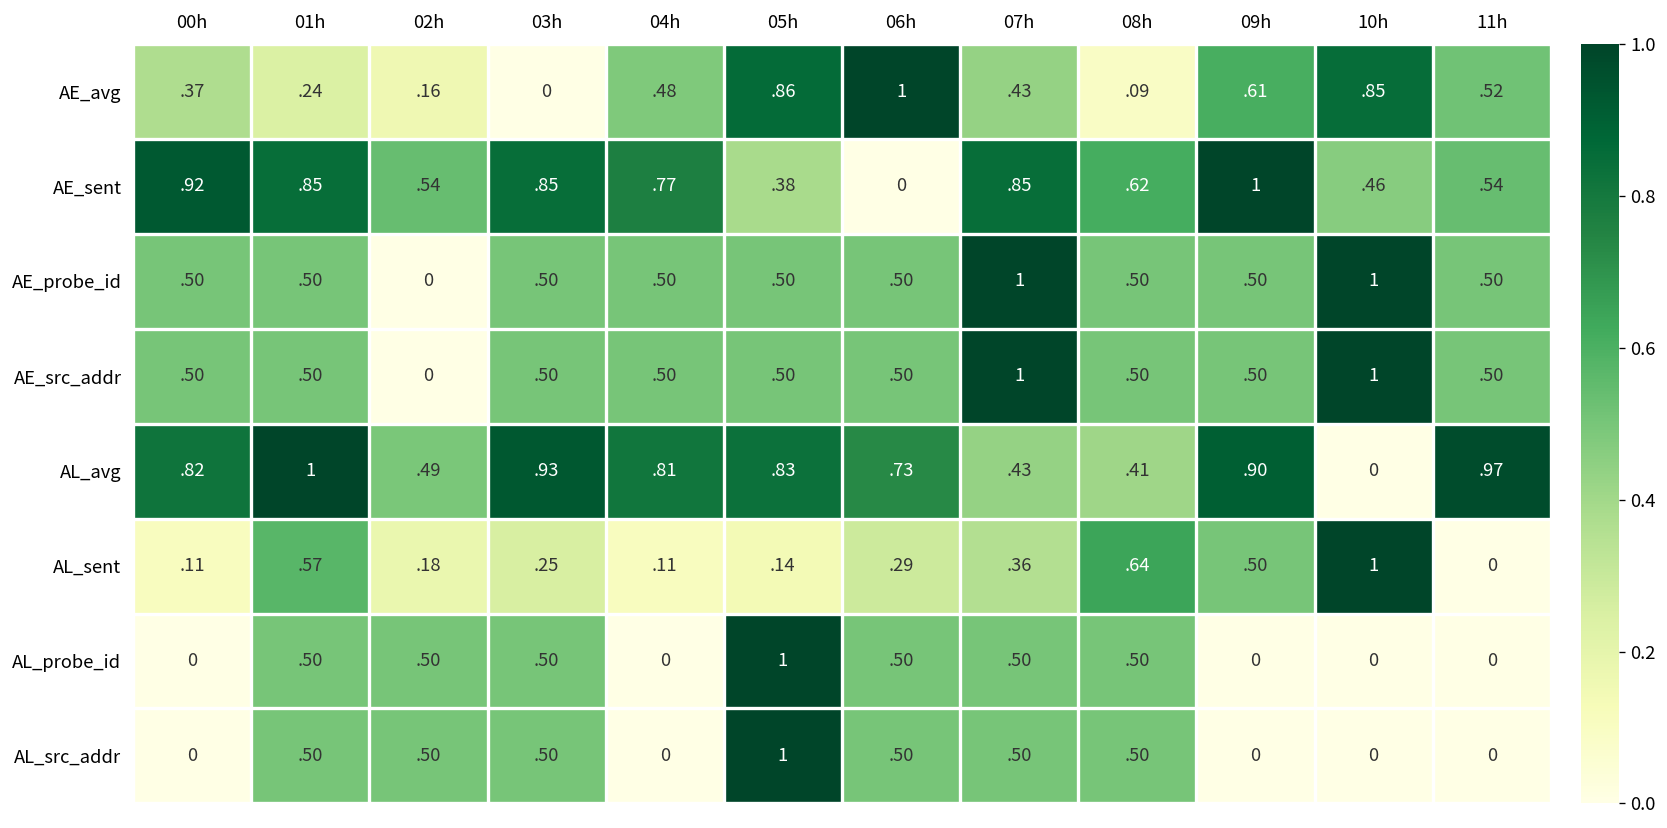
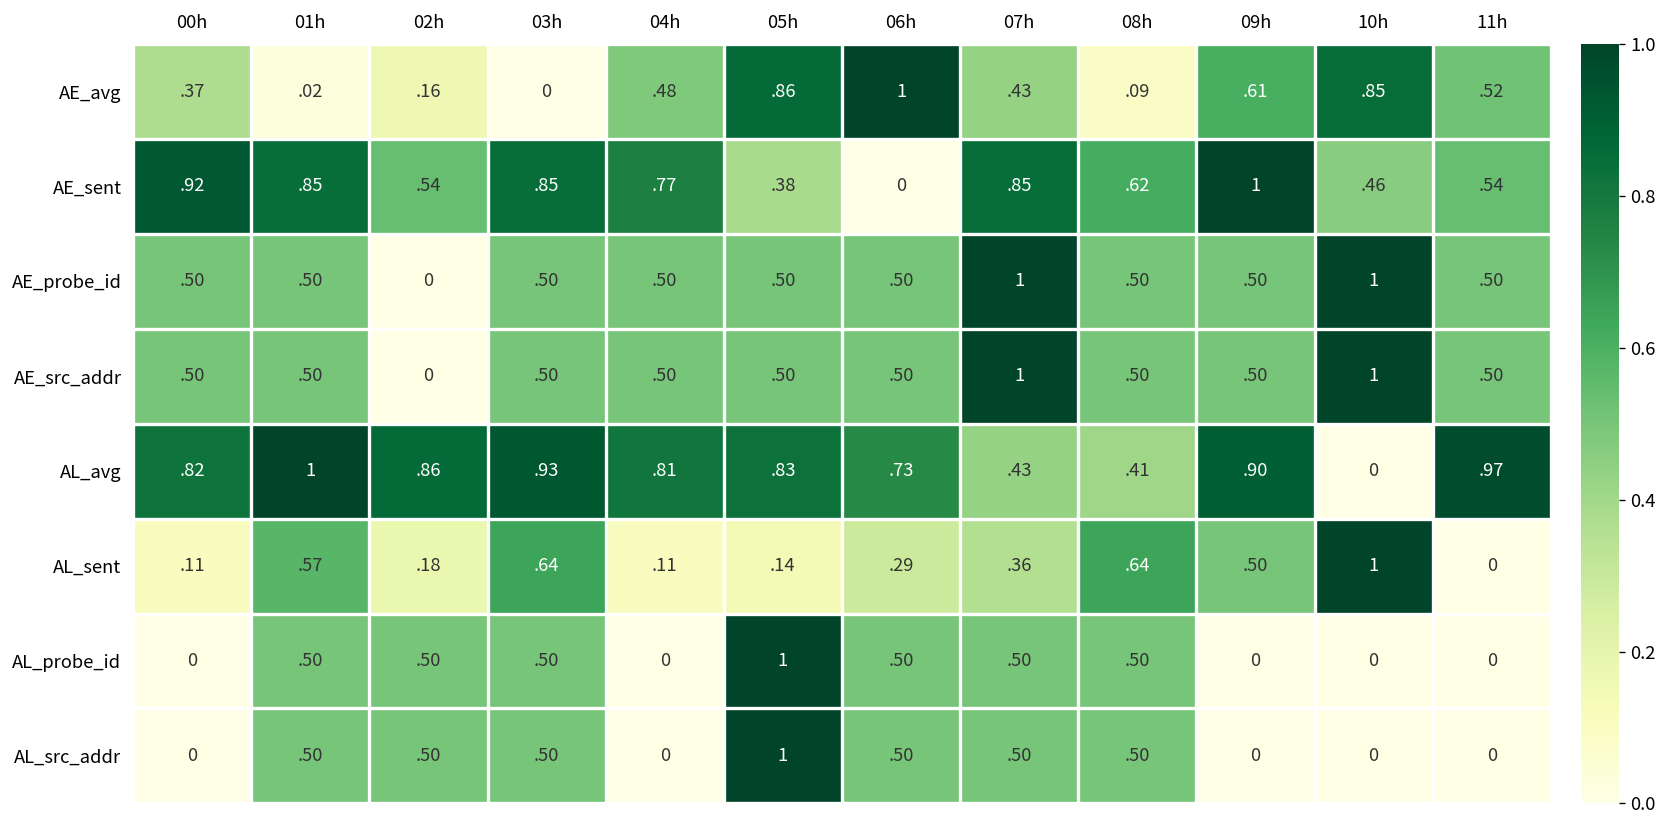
  {
    "AE_avg": {
      "00h": "37",
-     "01h": "24",
+     "01h": "02",
      "02h": "16",
      "03h": "0",
      "04h": "48",
      "05h": "86",
      "06h": "1",
      "07h": "43",
      "08h": "09",
      "09h": "61",
      "10h": "85",
      "11h": "52"
    },
    "AE_sent": {
      "00h": "92",
      "01h": "85",
      "02h": "54",
      "03h": "85",
      "04h": "77",
      "05h": "38",
      "06h": "0",
      "07h": "85",
      "08h": "62",
      "09h": "1",
      "10h": "46",
      "11h": "54"
    },
    "AE_probe_id": {
      "00h": "50",
      "01h": "50",
      "02h": "0",
      "03h": "50",
      "04h": "50",
      "05h": "50",
      "06h": "50",
      "07h": "1",
      "08h": "50",
      "09h": "50",
      "10h": "1",
      "11h": "50"
    },
    "AE_src_addr": {
      "00h": "50",
      "01h": "50",
      "02h": "0",
      "03h": "50",
      "04h": "50",
      "05h": "50",
      "06h": "50",
      "07h": "1",
      "08h": "50",
      "09h": "50",
      "10h": "1",
      "11h": "50"
    },
    "AL_avg": {
      "00h": "82",
      "01h": "1",
-     "02h": "49",
+     "02h": "86",
      "03h": "93",
      "04h": "81",
      "05h": "83",
      "06h": "73",
      "07h": "43",
      "08h": "41",
      "09h": "90",
      "10h": "0",
      "11h": "97"
    },
    "AL_sent": {
      "00h": "11",
      "01h": "57",
      "02h": "18",
-     "03h": "25",
+     "03h": "64",
      "04h": "11",
      "05h": "14",
      "06h": "29",
      "07h": "36",
      "08h": "64",
      "09h": "50",
      "10h": "1",
      "11h": "0"
    },
    "AL_probe_id": {
      "00h": "0",
      "01h": "50",
      "02h": "50",
      "03h": "50",
      "04h": "0",
      "05h": "1",
      "06h": "50",
      "07h": "50",
      "08h": "50",
      "09h": "0",
      "10h": "0",
      "11h": "0"
    },
    "AL_src_addr": {
      "00h": "0",
      "01h": "50",
      "02h": "50",
      "03h": "50",
      "04h": "0",
      "05h": "1",
      "06h": "50",
      "07h": "50",
      "08h": "50",
      "09h": "0",
      "10h": "0",
      "11h": "0"
    }
  }
